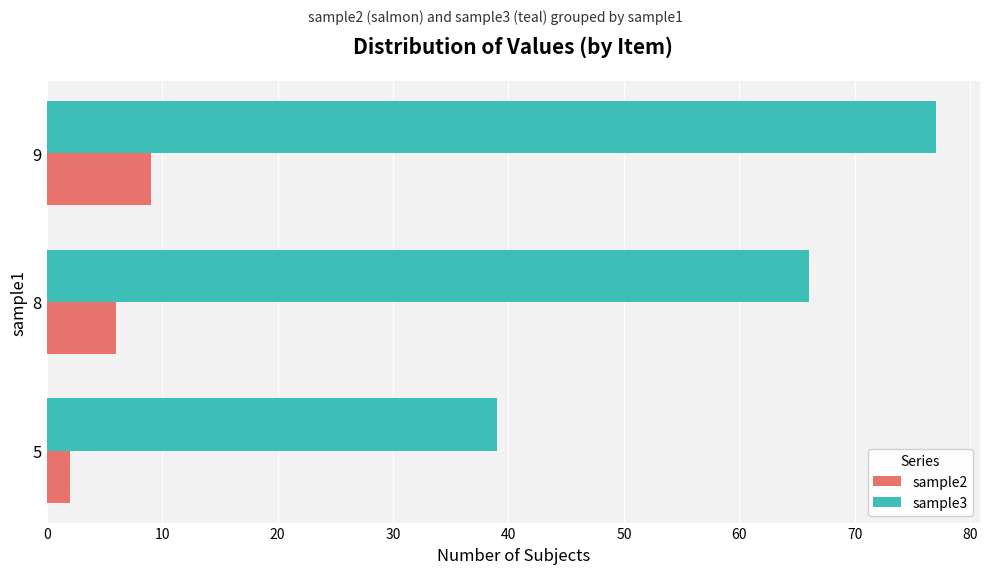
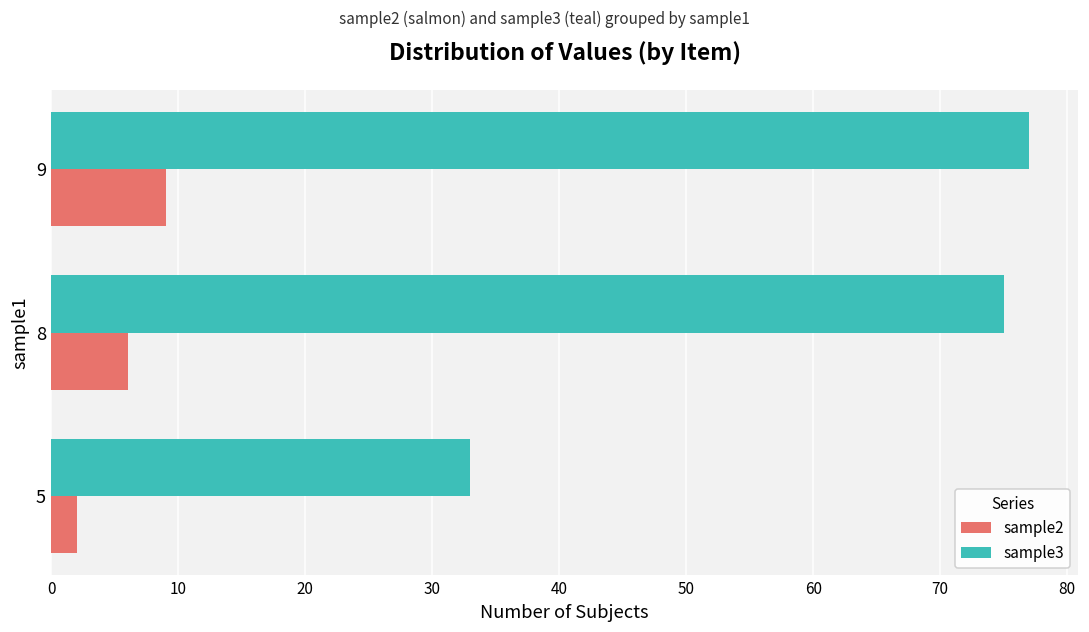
  {
    "sample2": {
      "9": 9,
      "8": 6,
      "5": 2
    },
    "sample3": {
      "9": 77,
-     "8": 66,
-     "5": 39
+     "8": 75,
+     "5": 33
    }
  }
